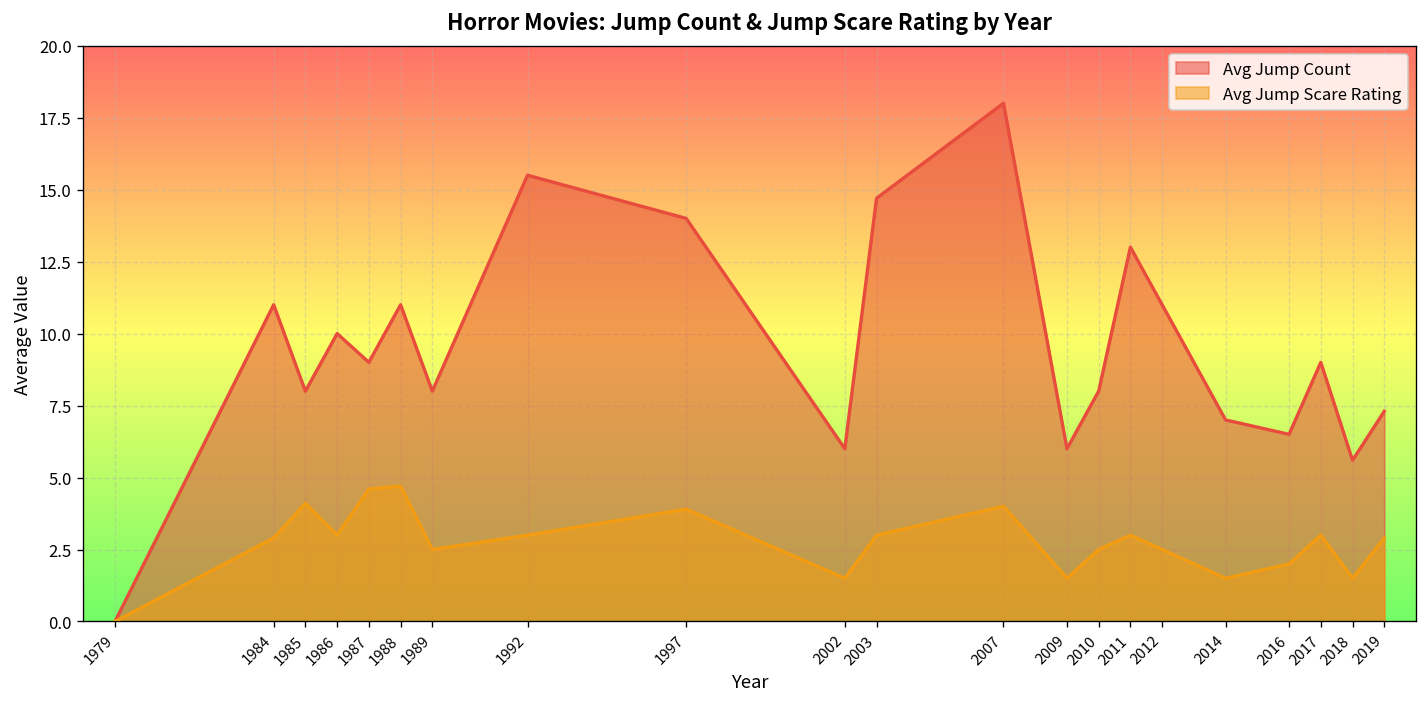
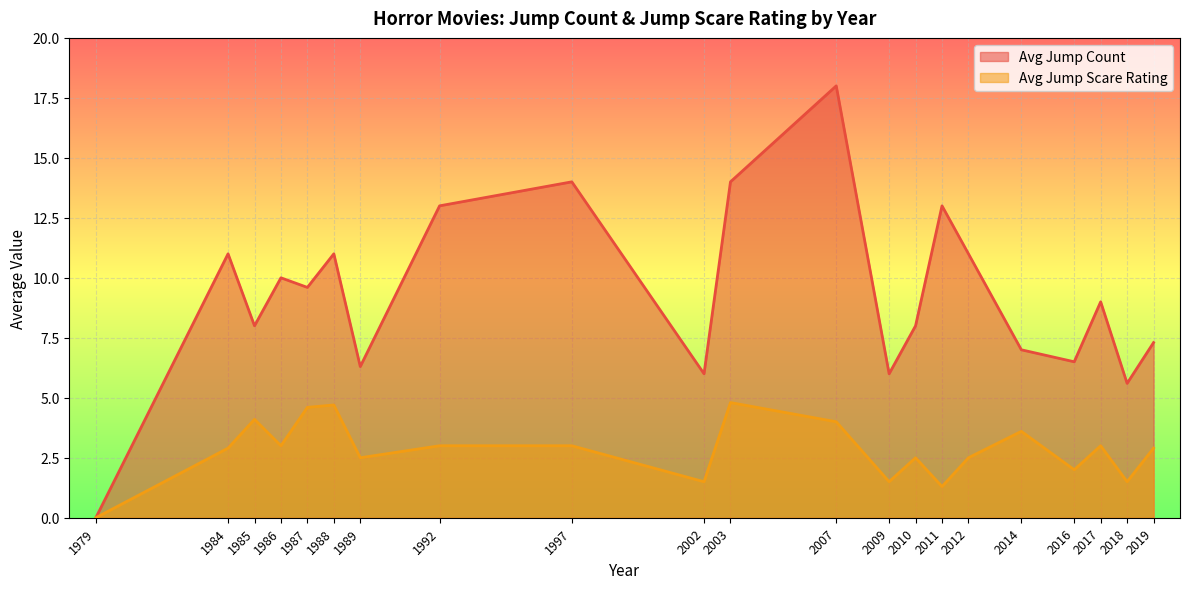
  {
    "Avg Jump Count": {
      "1984": 11.0,
      "1985": 8.0,
      "1986": 10.0,
-     "1987": 9.0,
+     "1987": 9.6,
      "1988": 11.0,
-     "1989": 8.0,
-     "1992": 15.5,
+     "1989": 6.3,
+     "1992": 13.0,
      "1997": 14.0,
      "2002": 6.0,
-     "2003": 14.7,
+     "2003": 14.0,
      "2007": 18.0,
      "2009": 6.0,
      "2010": 8.0,
      "2011": 13.0,
      "2012": 11.0,
      "2014": 7.0,
      "2016": 6.5,
      "2017": 9.0,
      "2018": 5.6,
      "2019": 7.3
    },
    "Avg Jump Scare Rating": {
      "1984": 2.9,
      "1985": 4.1,
      "1986": 3.0,
      "1987": 4.6,
      "1988": 4.7,
      "1989": 2.5,
      "1992": 3.0,
-     "1997": 3.9,
+     "1997": 3.0,
      "2002": 1.5,
-     "2003": 3.0,
+     "2003": 4.8,
      "2007": 4.0,
      "2009": 1.5,
      "2010": 2.5,
-     "2011": 3.0,
+     "2011": 1.3,
      "2012": 2.5,
-     "2014": 1.5,
+     "2014": 3.6,
      "2016": 2.0,
      "2017": 3.0,
      "2018": 1.5,
      "2019": 2.9
    }
  }
